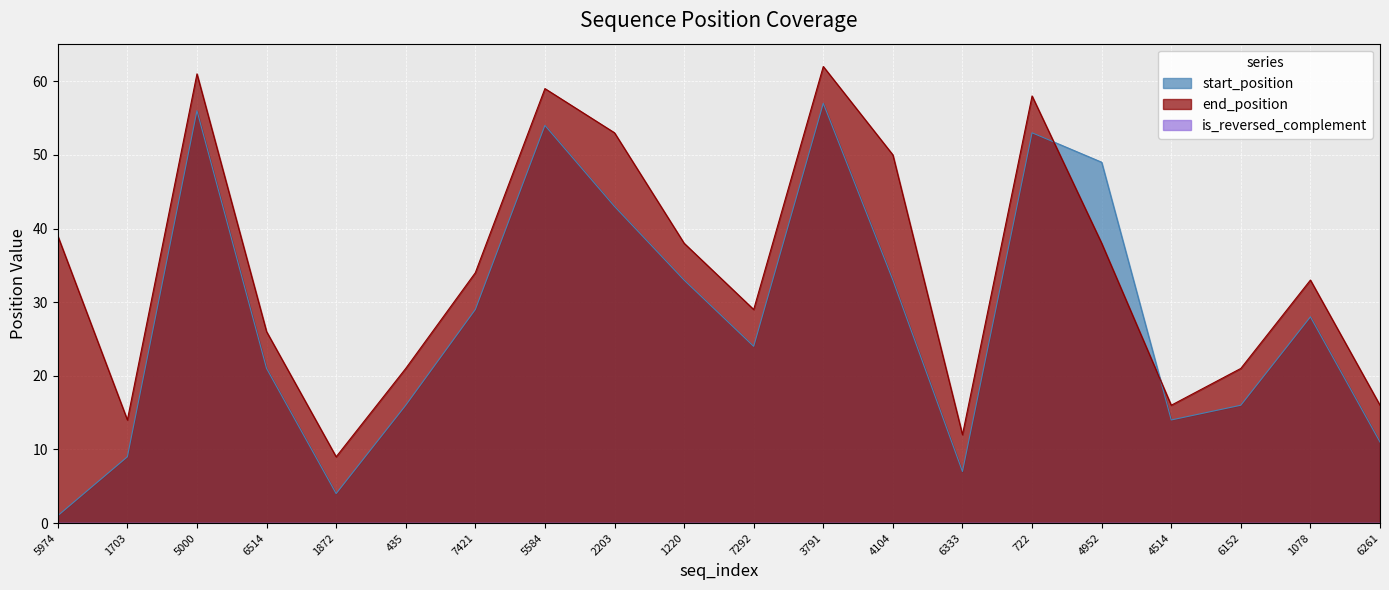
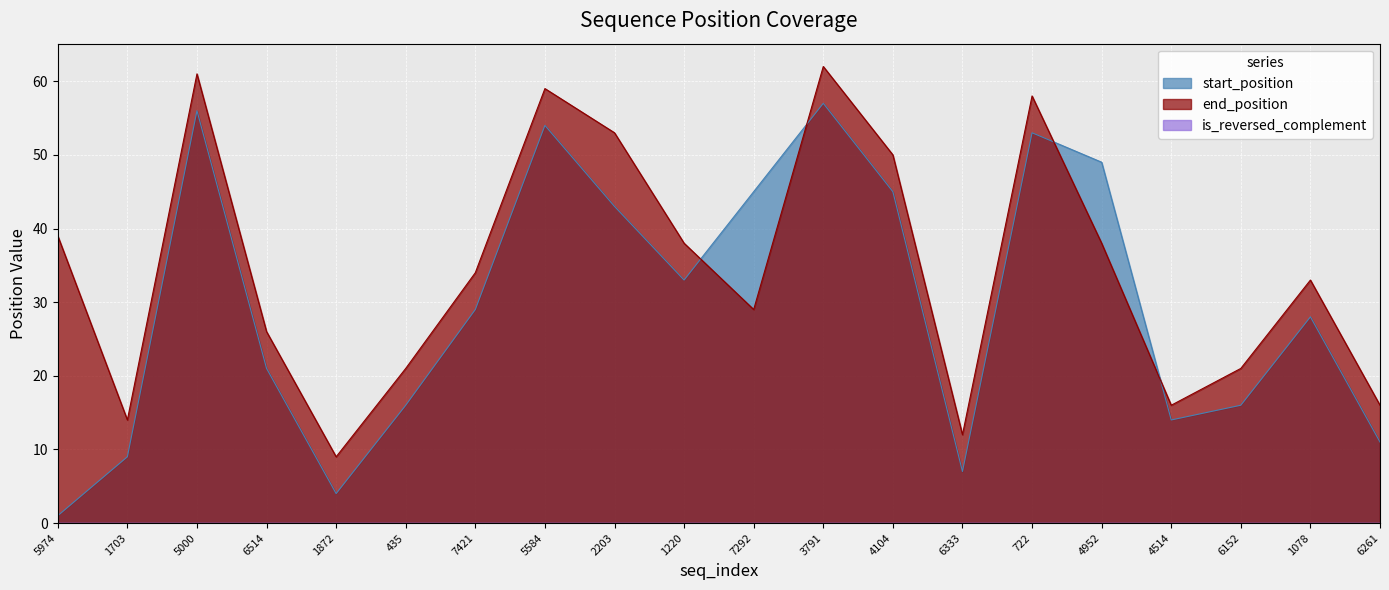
  {
    "start_position": {
      "5974": 1,
      "1703": 9,
      "5000": 56,
      "6514": 21,
      "1872": 4,
      "435": 16,
      "7421": 29,
      "5584": 54,
      "2203": 43,
      "1220": 33,
-     "7292": 24,
+     "7292": 45,
      "3791": 57,
-     "4104": 33,
+     "4104": 45,
      "6333": 7,
      "722": 53,
      "4952": 49,
      "4514": 14,
      "6152": 16,
      "1078": 28,
      "6261": 11
    },
    "end_position": {
      "5974": 39,
      "1703": 14,
      "5000": 61,
      "6514": 26,
      "1872": 9,
      "435": 21,
      "7421": 34,
      "5584": 59,
      "2203": 53,
      "1220": 38,
      "7292": 29,
      "3791": 62,
      "4104": 50,
      "6333": 12,
      "722": 58,
      "4952": 38,
      "4514": 16,
      "6152": 21,
      "1078": 33,
      "6261": 16
    },
    "is_reversed_complement": {
      "5974": 0,
      "1703": 0,
      "5000": 0,
      "6514": 0,
      "1872": 0,
      "435": 0,
      "7421": 0,
      "5584": 0,
      "2203": 0,
      "1220": 0,
      "7292": 0,
      "3791": 0,
      "4104": 0,
      "6333": 0,
      "722": 0,
      "4952": 0,
      "4514": 0,
      "6152": 0,
      "1078": 0,
      "6261": 0
    }
  }
